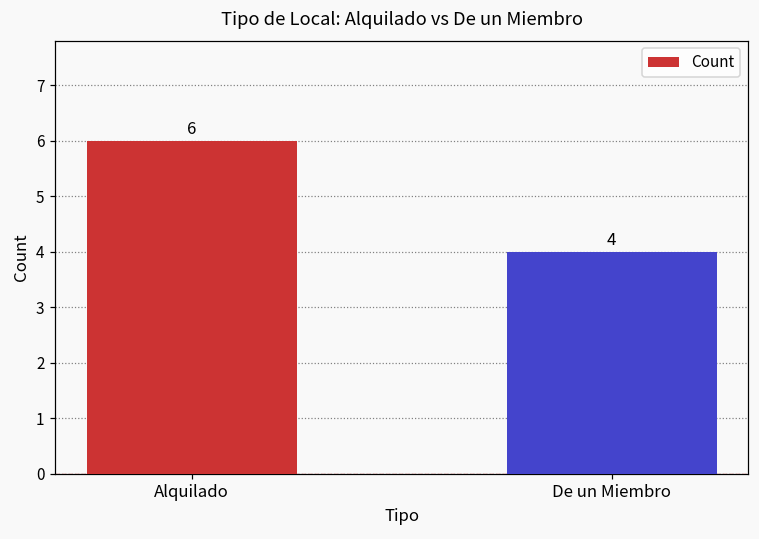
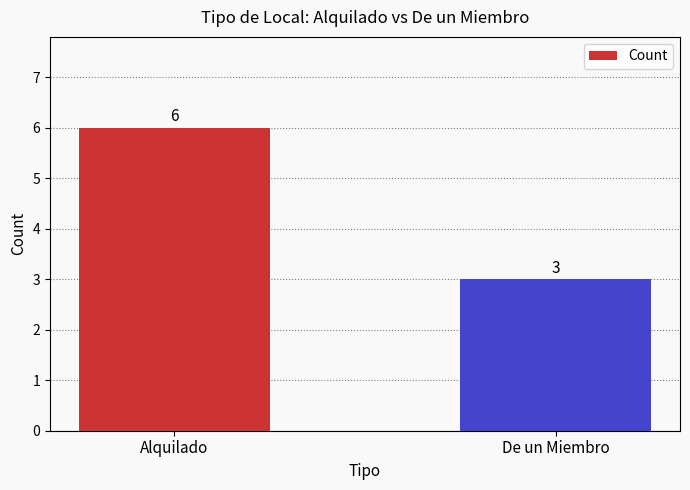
  {
    "Alquilado": 6,
-   "De un Miembro": 4
+   "De un Miembro": 3
  }
